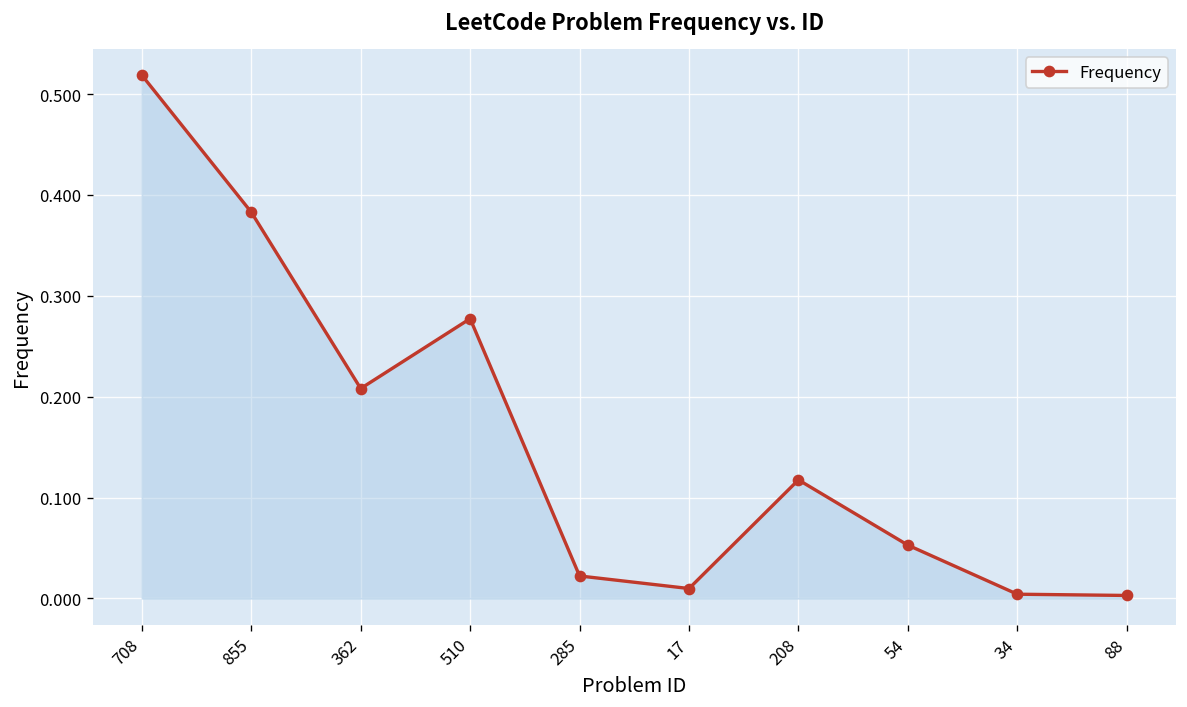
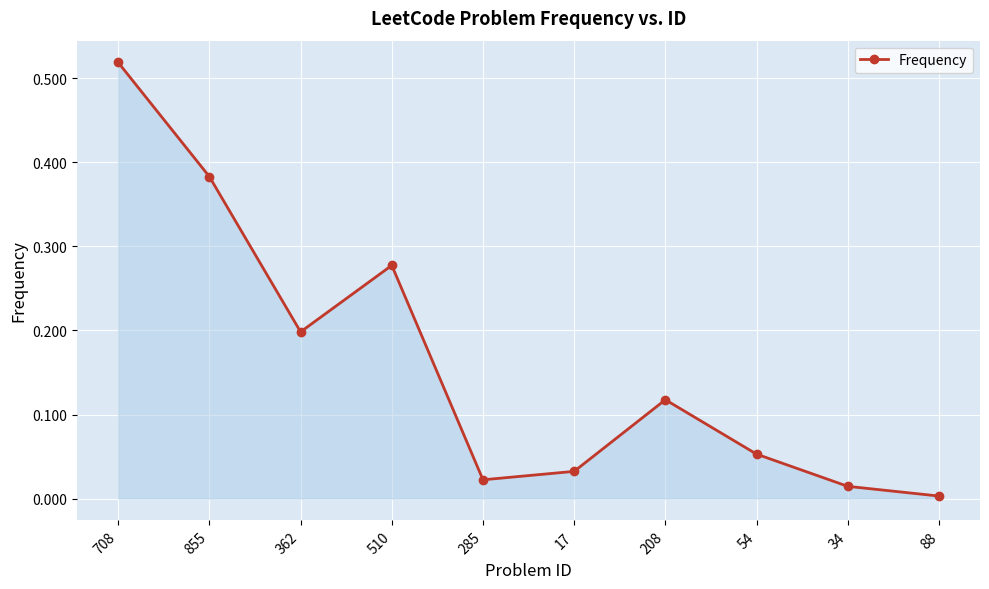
  {
    "708": 0.52,
    "855": 0.38,
-   "362": 0.21,
+   "362": 0.20,
    "510": 0.28,
    "285": 0.02,
-   "17": 0.01,
+   "17": 0.03,
    "208": 0.12,
    "54": 0.05,
-   "34": 0.00,
+   "34": 0.01,
    "88": 0.00
  }
